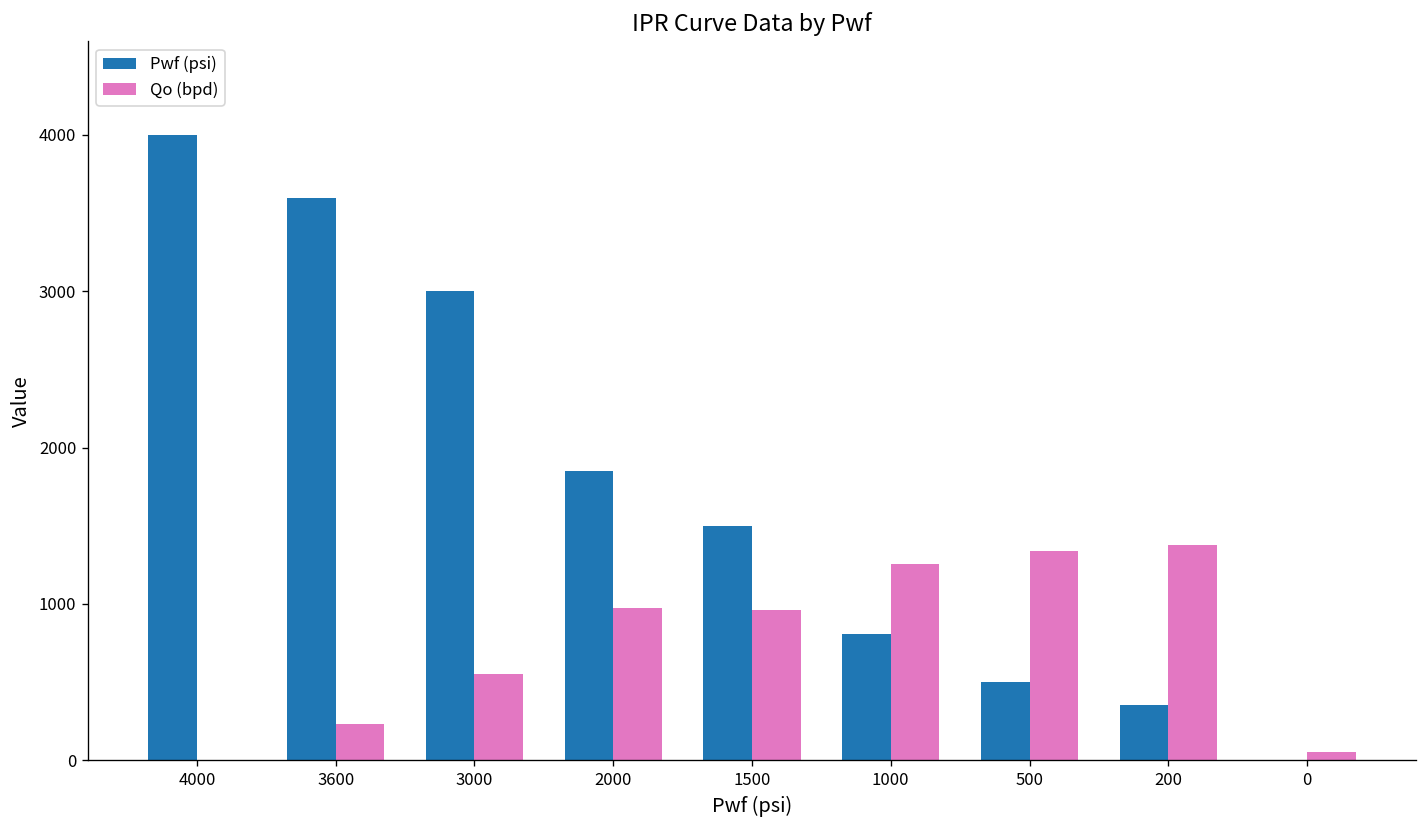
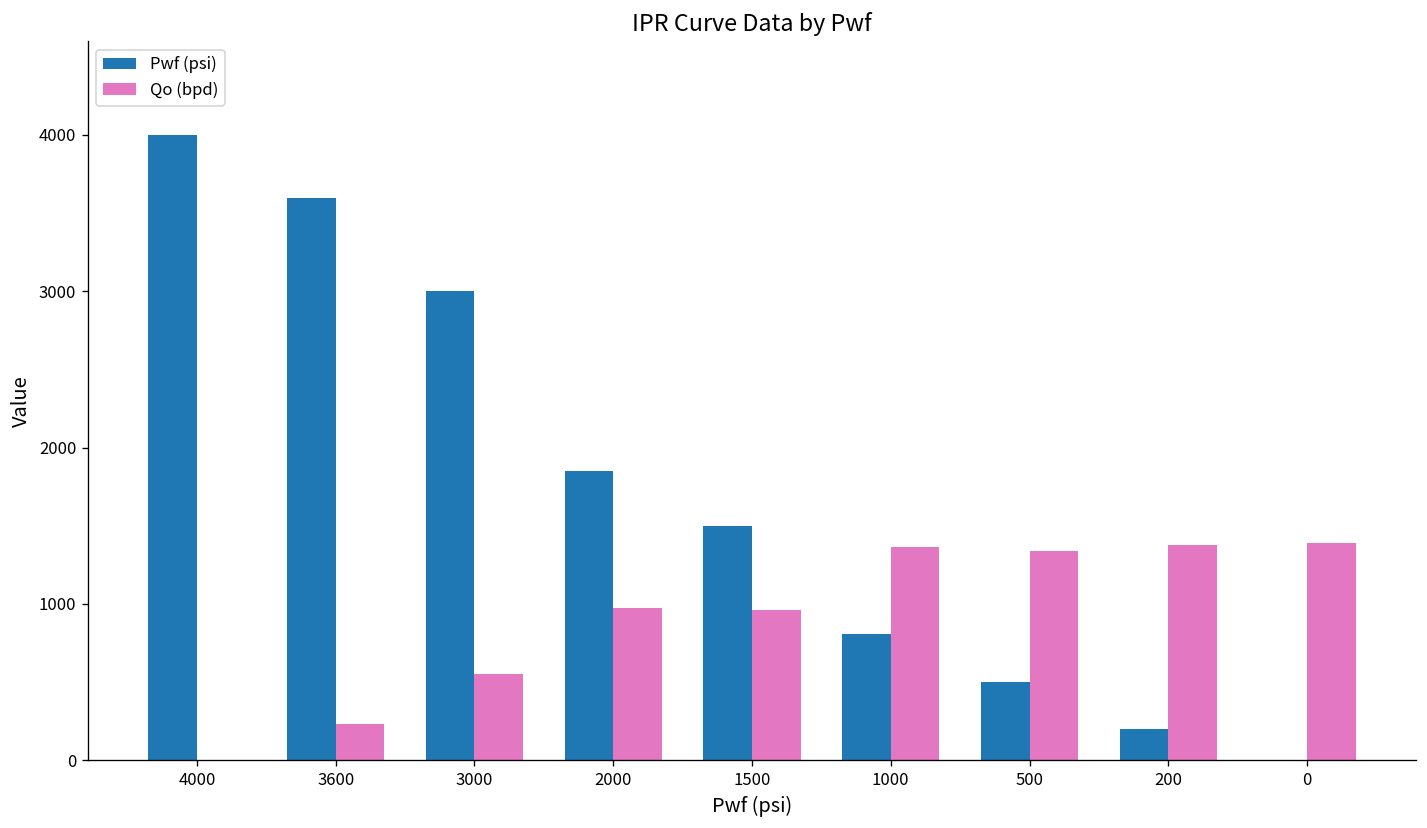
  {
    "Pwf (psi)": {
      "4000": 4000,
      "3600": 3600,
      "3000": 3000,
      "2000": 1850,
      "1500": 1500,
      "1000": 810,
      "500": 500,
-     "200": 350,
+     "200": 200,
      "0": 0
    },
    "Qo (bpd)": {
      "4000": 0,
      "3600": 230,
      "3000": 550,
      "2000": 980,
      "1500": 960,
-     "1000": 1260,
+     "1000": 1360,
      "500": 1340,
      "200": 1380,
-     "0": 50
+     "0": 1390
    }
  }
